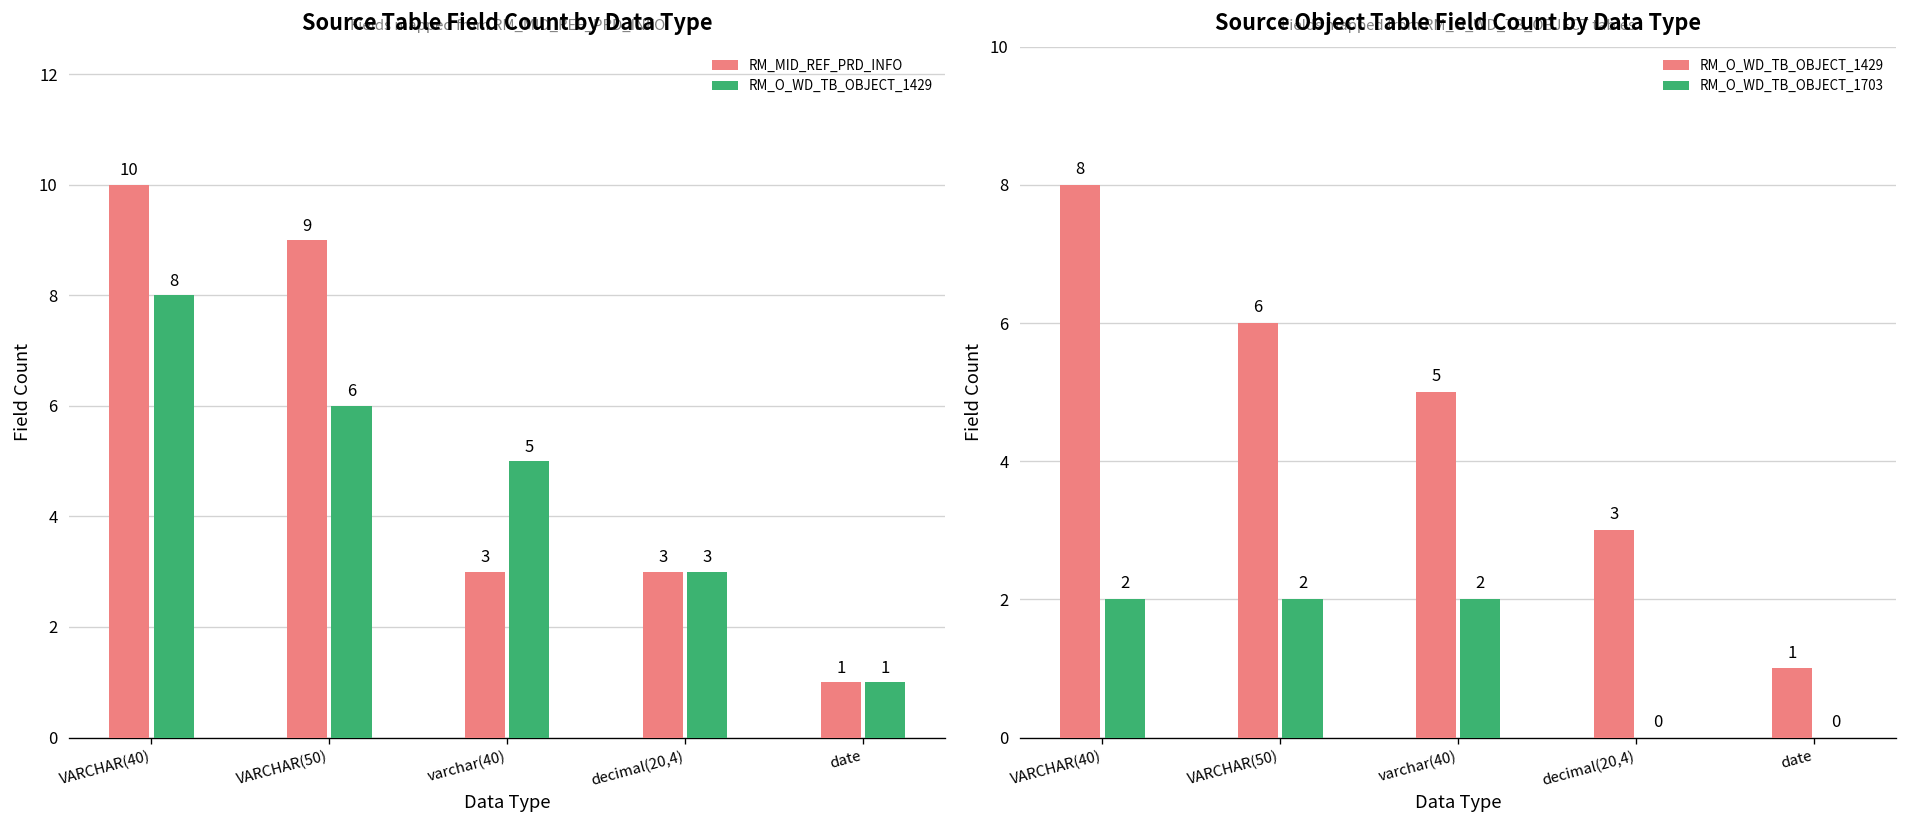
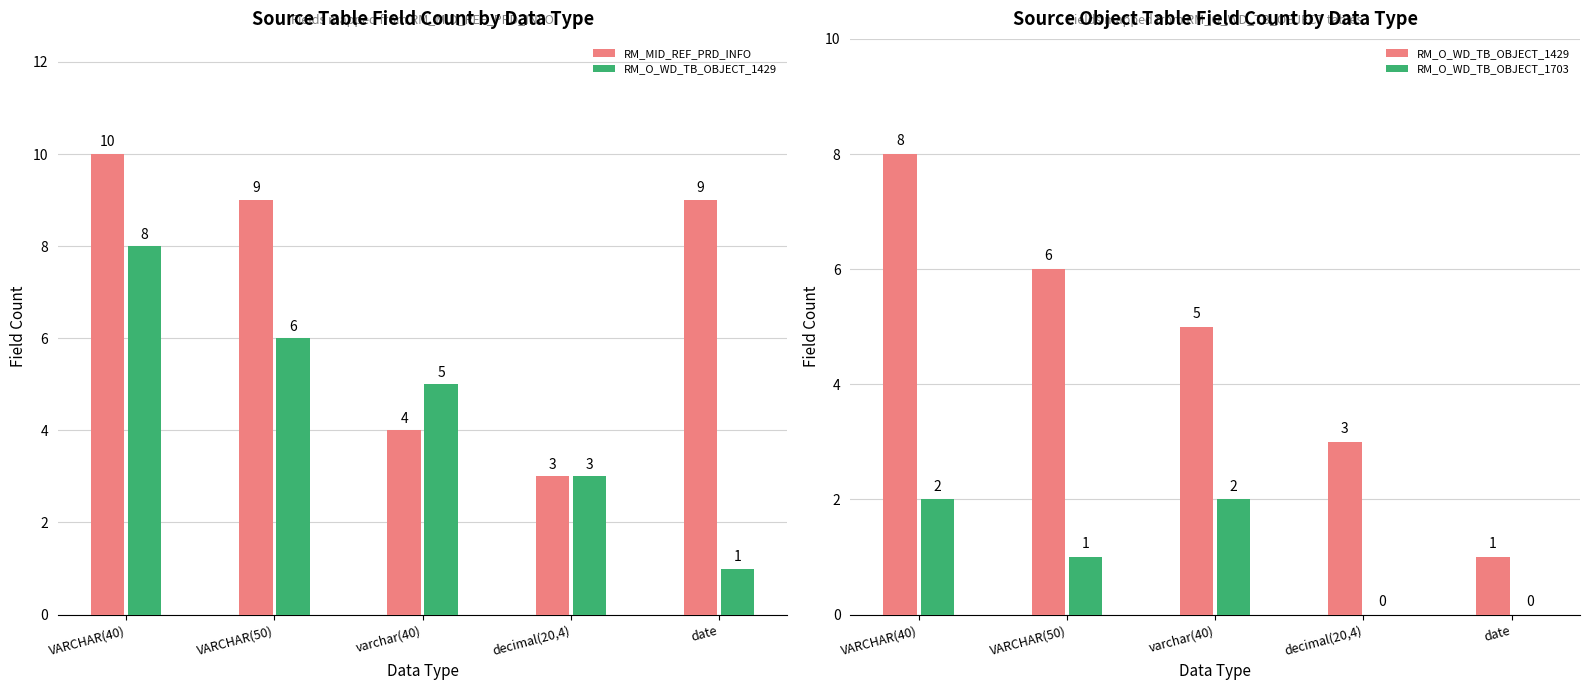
  {
    "Source Table Field Count by Data Type": {
      "RM_MID_REF_PRD_INFO": {
        "VARCHAR(40)": 10,
        "VARCHAR(50)": 9,
-       "varchar(40)": 3,
+       "varchar(40)": 4,
        "decimal(20,4)": 3,
-       "date": 1
+       "date": 9
      }
    },
    "Source Object Table Field Count by Data Type": {
      "RM_O_WD_TB_OBJECT_1429": {
        "VARCHAR(40)": 8,
        "VARCHAR(50)": 6,
        "varchar(40)": 5,
        "decimal(20,4)": 3,
        "date": 1
      },
      "RM_O_WD_TB_OBJECT_1703": {
        "VARCHAR(40)": 2,
-       "VARCHAR(50)": 2,
+       "VARCHAR(50)": 1,
        "varchar(40)": 2,
        "decimal(20,4)": 0,
        "date": 0
      }
    }
  }
